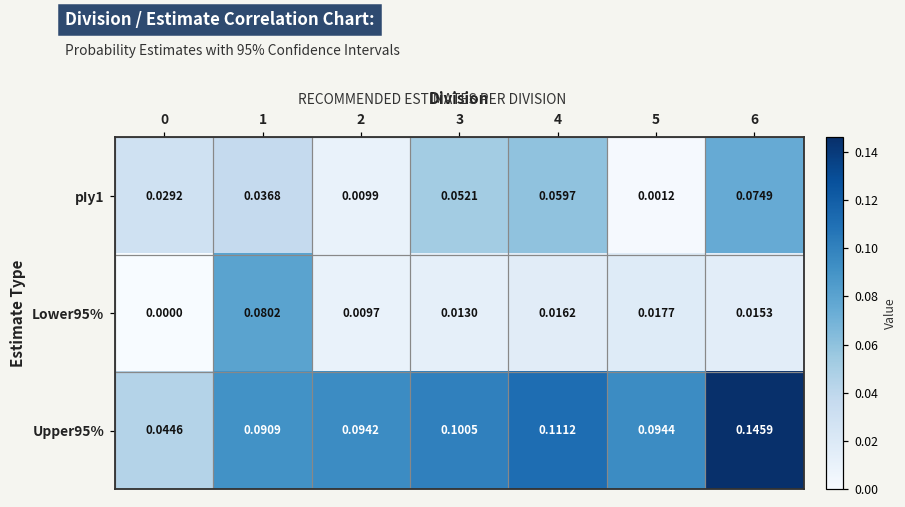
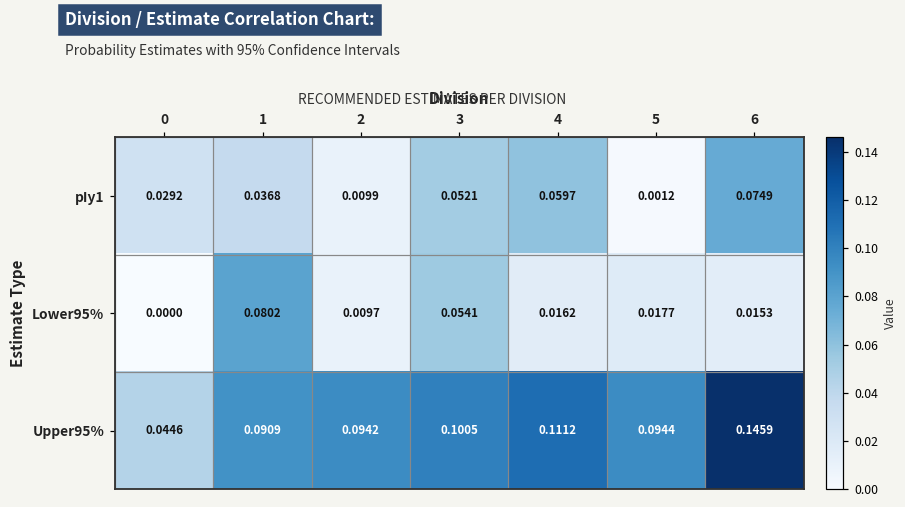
  {
    "pIy1": {
      "0": 0.0292,
      "1": 0.0368,
      "2": 0.0099,
      "3": 0.0521,
      "4": 0.0597,
      "5": 0.0012,
      "6": 0.0749
    },
    "Lower95%": {
      "0": 0.0000,
      "1": 0.0802,
      "2": 0.0097,
-     "3": 0.0130,
+     "3": 0.0541,
      "4": 0.0162,
      "5": 0.0177,
      "6": 0.0153
    },
    "Upper95%": {
      "0": 0.0446,
      "1": 0.0909,
      "2": 0.0942,
      "3": 0.1005,
      "4": 0.1112,
      "5": 0.0944,
      "6": 0.1459
    }
  }
